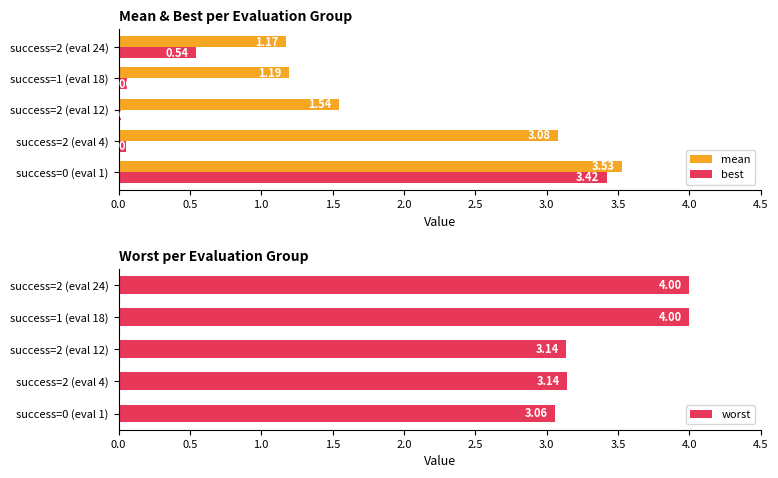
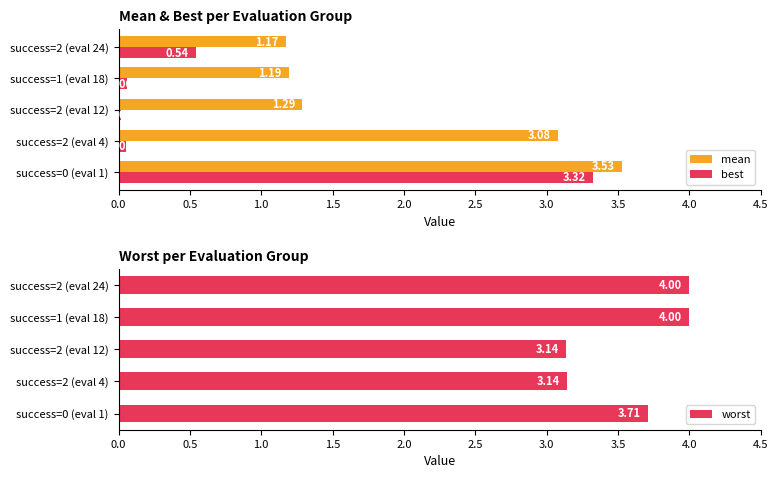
  {
    "Mean & Best per Evaluation Group": {
      "mean": {
        "success=2 (eval 24)": 1.17,
        "success=1 (eval 18)": 1.19,
-       "success=2 (eval 12)": 1.54,
+       "success=2 (eval 12)": 1.29,
        "success=2 (eval 4)": 3.08,
        "success=0 (eval 1)": 3.53
      },
      "best": {
        "success=2 (eval 24)": 0.54,
-       "success=0 (eval 1)": 3.42
+       "success=0 (eval 1)": 3.32
      }
    },
    "Worst per Evaluation Group": {
      "success=2 (eval 24)": 4.00,
      "success=1 (eval 18)": 4.00,
      "success=2 (eval 12)": 3.14,
      "success=2 (eval 4)": 3.14,
-     "success=0 (eval 1)": 3.06
+     "success=0 (eval 1)": 3.71
    }
  }
